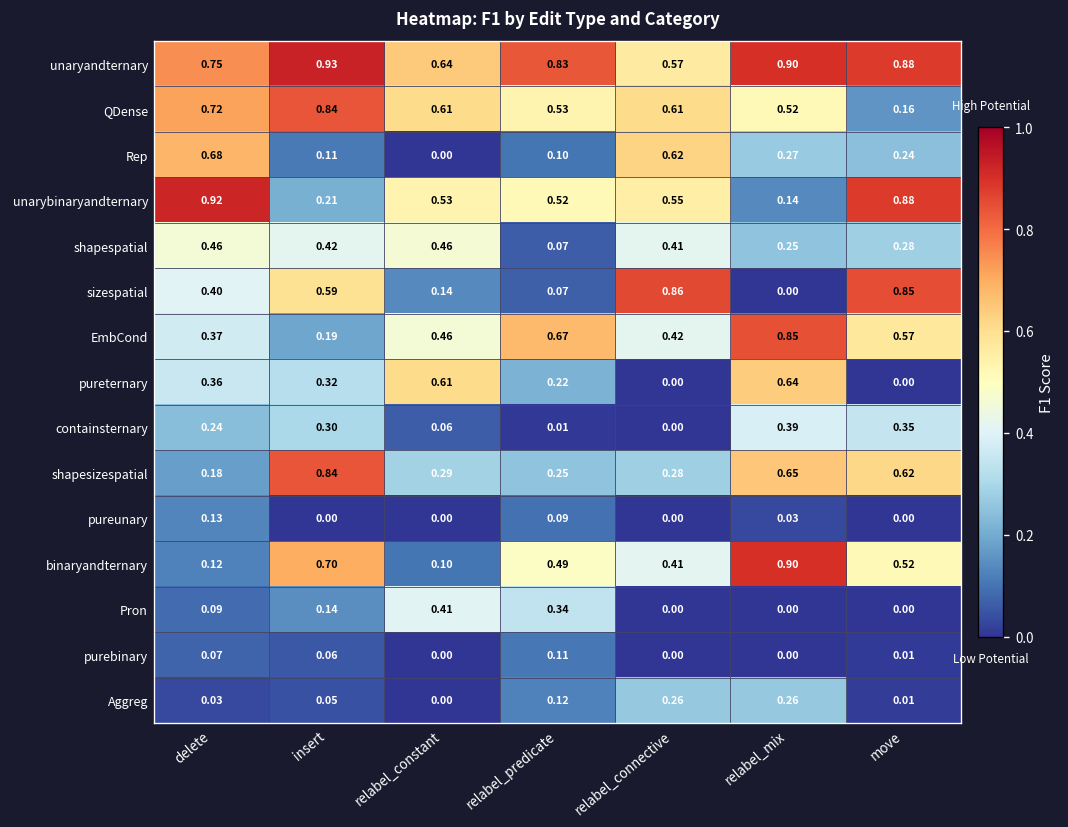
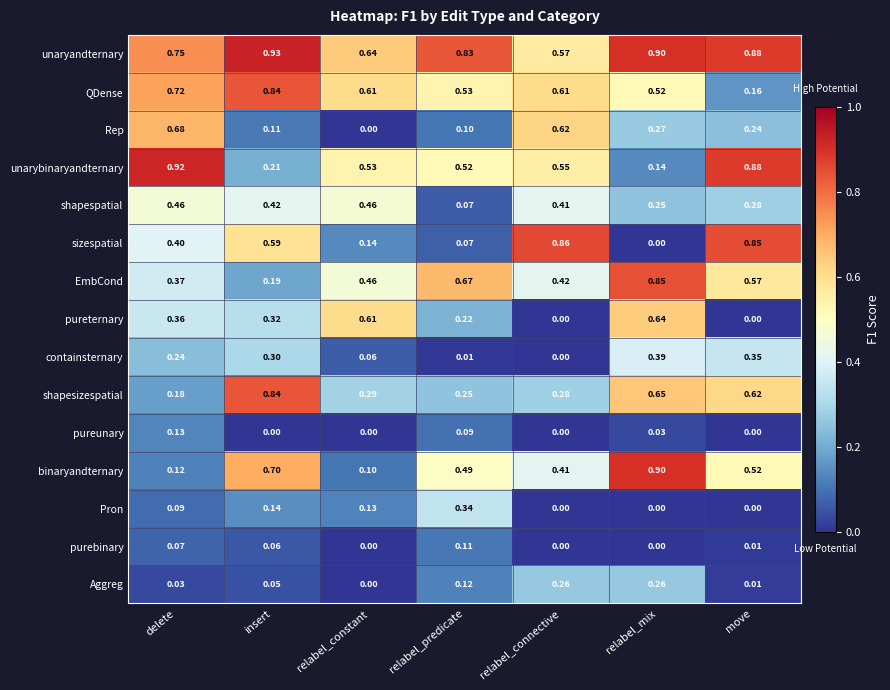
  {
    "unaryandternary": {
      "delete": 0.75,
      "insert": 0.93,
      "relabel_constant": 0.64,
      "relabel_predicate": 0.83,
      "relabel_connective": 0.57,
      "relabel_mix": 0.90,
      "move": 0.88
    },
    "QDense": {
      "delete": 0.72,
      "insert": 0.84,
      "relabel_constant": 0.61,
      "relabel_predicate": 0.53,
      "relabel_connective": 0.61,
      "relabel_mix": 0.52,
      "move": 0.16
    },
    "Rep": {
      "delete": 0.68,
      "insert": 0.11,
      "relabel_constant": 0.00,
      "relabel_predicate": 0.10,
      "relabel_connective": 0.62,
      "relabel_mix": 0.27,
      "move": 0.24
    },
    "unarybinaryandternary": {
      "delete": 0.92,
      "insert": 0.21,
      "relabel_constant": 0.53,
      "relabel_predicate": 0.52,
      "relabel_connective": 0.55,
      "relabel_mix": 0.14,
      "move": 0.88
    },
    "shapespatial": {
      "delete": 0.46,
      "insert": 0.42,
      "relabel_constant": 0.46,
      "relabel_predicate": 0.07,
      "relabel_connective": 0.41,
      "relabel_mix": 0.25,
      "move": 0.28
    },
    "sizespatial": {
      "delete": 0.40,
      "insert": 0.59,
      "relabel_constant": 0.14,
      "relabel_predicate": 0.07,
      "relabel_connective": 0.86,
      "relabel_mix": 0.00,
      "move": 0.85
    },
    "EmbCond": {
      "delete": 0.37,
      "insert": 0.19,
      "relabel_constant": 0.46,
      "relabel_predicate": 0.67,
      "relabel_connective": 0.42,
      "relabel_mix": 0.85,
      "move": 0.57
    },
    "pureternary": {
      "delete": 0.36,
      "insert": 0.32,
      "relabel_constant": 0.61,
      "relabel_predicate": 0.22,
      "relabel_connective": 0.00,
      "relabel_mix": 0.64,
      "move": 0.00
    },
    "containsternary": {
      "delete": 0.24,
      "insert": 0.30,
      "relabel_constant": 0.06,
      "relabel_predicate": 0.01,
      "relabel_connective": 0.00,
      "relabel_mix": 0.39,
      "move": 0.35
    },
    "shapesizespatial": {
      "delete": 0.18,
      "insert": 0.84,
      "relabel_constant": 0.29,
      "relabel_predicate": 0.25,
      "relabel_connective": 0.28,
      "relabel_mix": 0.65,
      "move": 0.62
    },
    "pureunary": {
      "delete": 0.13,
      "insert": 0.00,
      "relabel_constant": 0.00,
      "relabel_predicate": 0.09,
      "relabel_connective": 0.00,
      "relabel_mix": 0.03,
      "move": 0.00
    },
    "binaryandternary": {
      "delete": 0.12,
      "insert": 0.70,
      "relabel_constant": 0.10,
      "relabel_predicate": 0.49,
      "relabel_connective": 0.41,
      "relabel_mix": 0.90,
      "move": 0.52
    },
    "Pron": {
      "delete": 0.09,
      "insert": 0.14,
-     "relabel_constant": 0.41,
+     "relabel_constant": 0.13,
      "relabel_predicate": 0.34,
      "relabel_connective": 0.00,
      "relabel_mix": 0.00,
      "move": 0.00
    },
    "purebinary": {
      "delete": 0.07,
      "insert": 0.06,
      "relabel_constant": 0.00,
      "relabel_predicate": 0.11,
      "relabel_connective": 0.00,
      "relabel_mix": 0.00,
      "move": 0.01
    },
    "Aggreg": {
      "delete": 0.03,
      "insert": 0.05,
      "relabel_constant": 0.00,
      "relabel_predicate": 0.12,
      "relabel_connective": 0.26,
      "relabel_mix": 0.26,
      "move": 0.01
    }
  }
